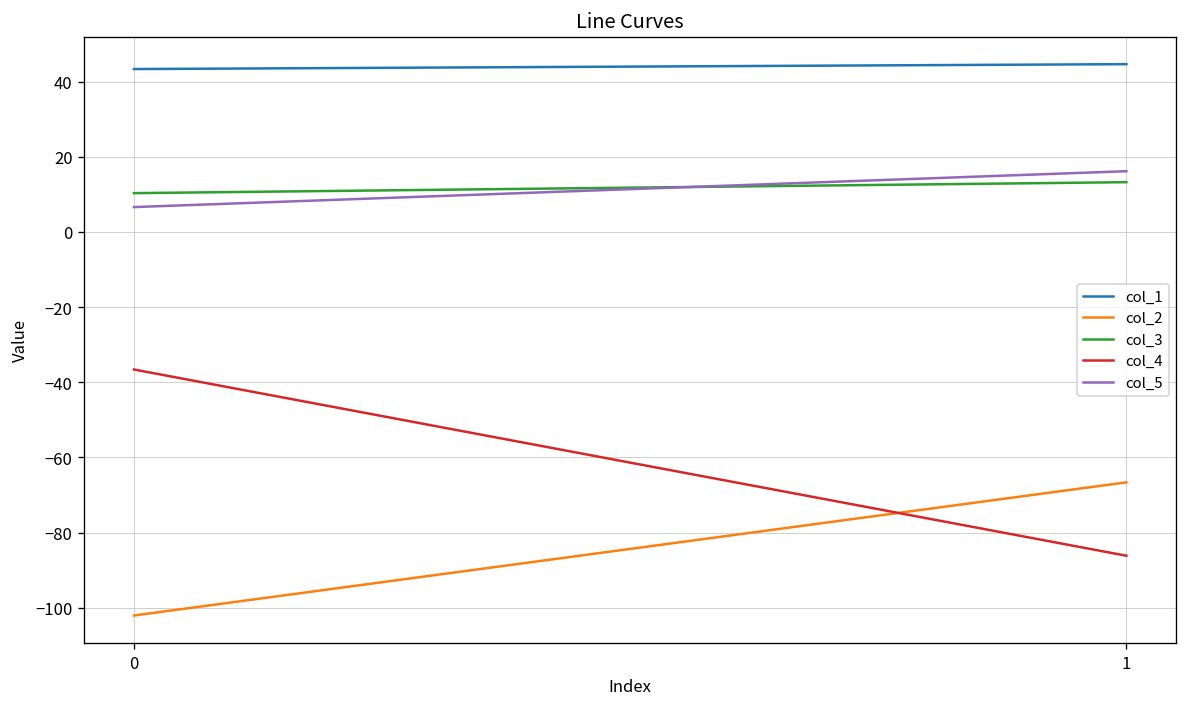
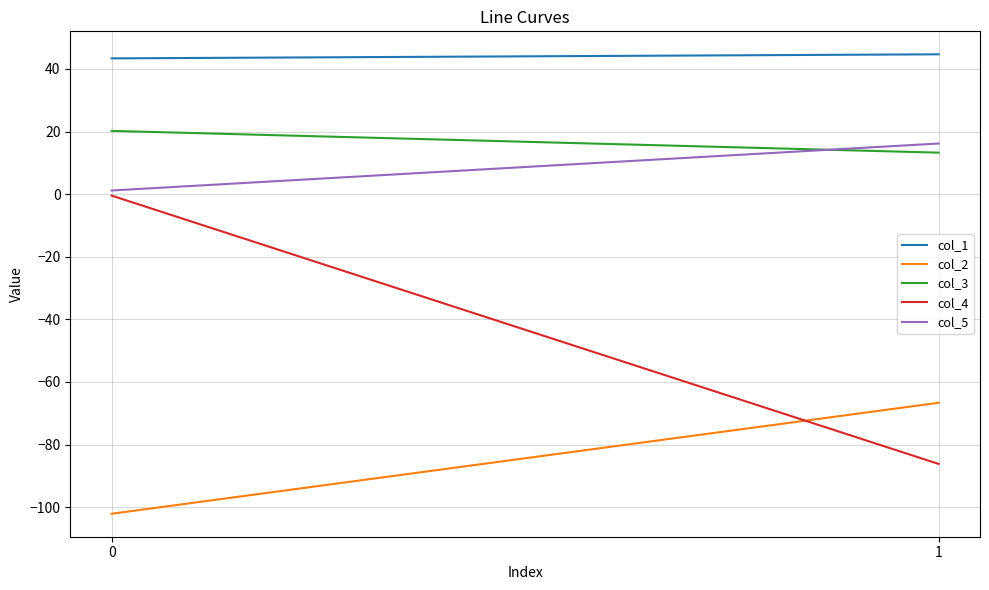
  {
    "col_1": {
      "0": 43,
      "1": 45
    },
    "col_2": {
      "0": -102,
      "1": -67
    },
    "col_3": {
-     "0": 10,
+     "0": 20,
      "1": 13
    },
    "col_4": {
-     "0": -37,
+     "0": 0,
      "1": -86
    },
    "col_5": {
-     "0": 7,
+     "0": 1,
      "1": 16
    }
  }
